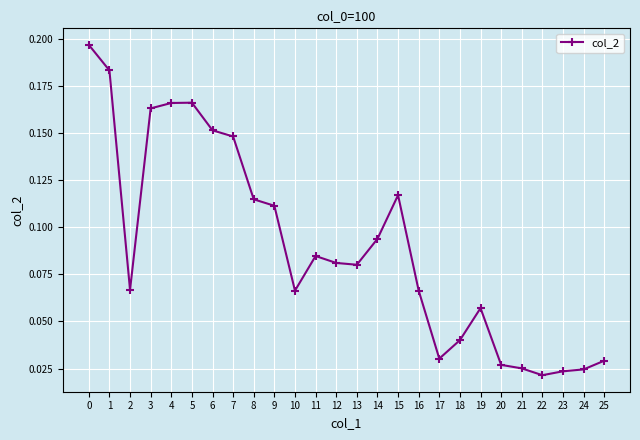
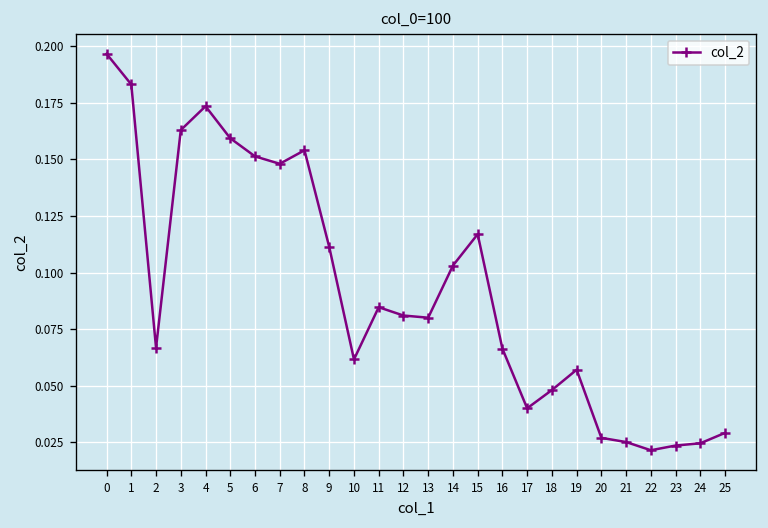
  {
    "0": 0.197,
    "1": 0.183,
    "2": 0.067,
    "3": 0.163,
-   "4": 0.166,
-   "5": 0.166,
+   "4": 0.173,
+   "5": 0.159,
    "6": 0.151,
    "7": 0.148,
-   "8": 0.115,
+   "8": 0.154,
    "9": 0.111,
-   "10": 0.066,
+   "10": 0.062,
    "11": 0.085,
    "12": 0.081,
    "13": 0.080,
-   "14": 0.094,
+   "14": 0.103,
    "15": 0.117,
    "16": 0.066,
-   "17": 0.030,
-   "18": 0.040,
+   "17": 0.040,
+   "18": 0.048,
    "19": 0.057,
    "20": 0.027,
    "21": 0.025,
    "22": 0.021,
    "23": 0.024,
    "24": 0.025,
    "25": 0.029
  }
